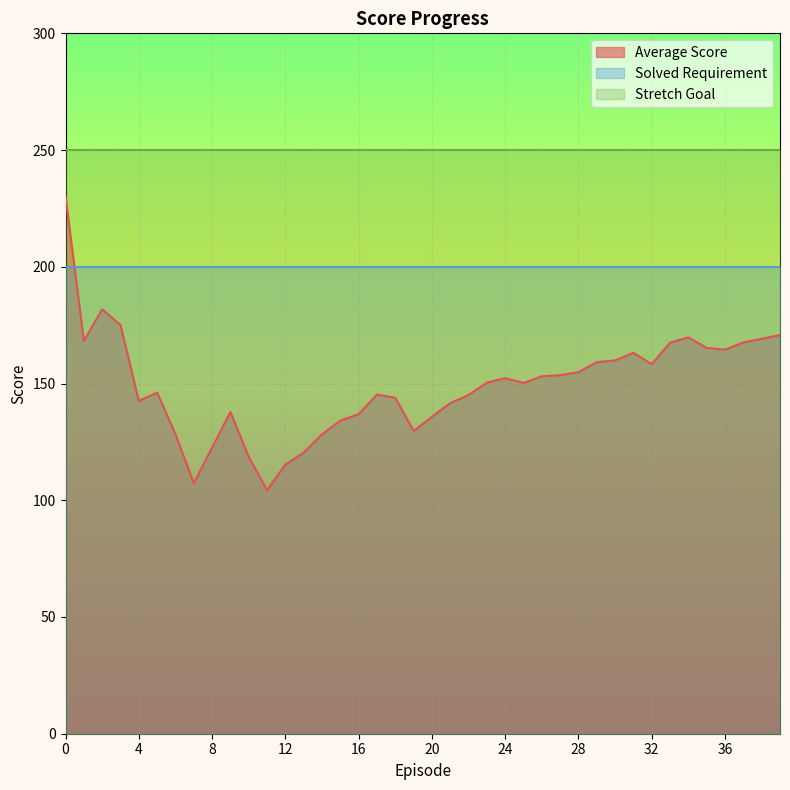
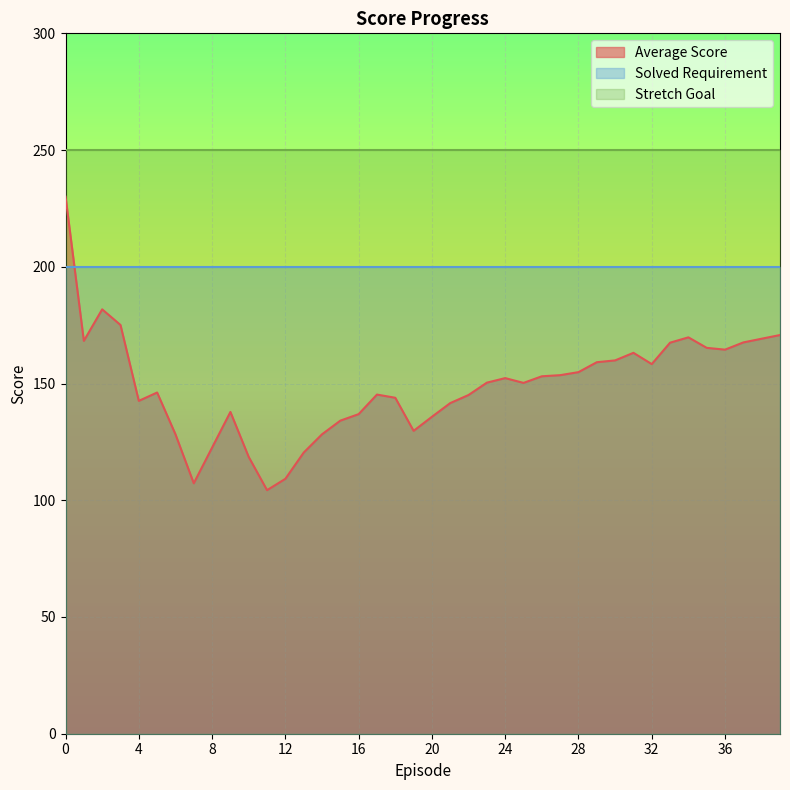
  {
    "Average Score": {
      "0": 230,
      "4": 143,
      "8": 123,
-     "12": 115,
+     "12": 109,
      "16": 137,
      "20": 136,
      "24": 152,
      "28": 155,
      "32": 158,
      "36": 165
    },
    "Solved Requirement": {
      "0": 200,
      "4": 200,
      "8": 200,
      "12": 200,
      "16": 200,
      "20": 200,
      "24": 200,
      "28": 200,
      "32": 200,
      "36": 200
    },
    "Stretch Goal": {
      "0": 250,
      "4": 250,
      "8": 250,
      "12": 250,
      "16": 250,
      "20": 250,
      "24": 250,
      "28": 250,
      "32": 250,
      "36": 250
    }
  }
